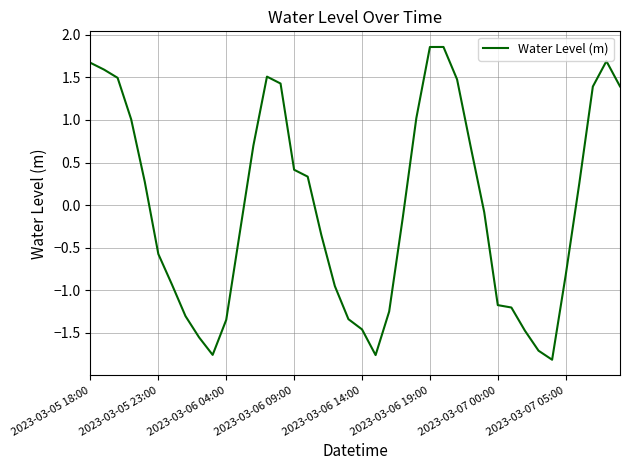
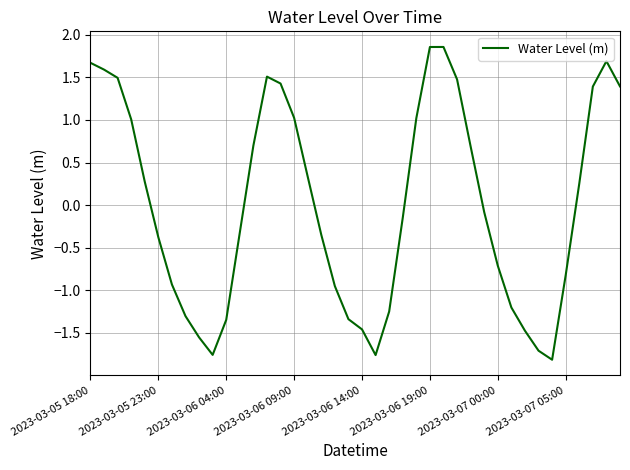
  {
    "2023-03-05 18:00": 1.7,
-   "2023-03-05 23:00": -0.6,
+   "2023-03-05 23:00": -0.4,
    "2023-03-06 04:00": -1.3,
-   "2023-03-06 09:00": 0.4,
+   "2023-03-06 09:00": 1.0,
    "2023-03-06 14:00": -1.5,
    "2023-03-06 19:00": 1.9,
-   "2023-03-07 00:00": -1.2,
+   "2023-03-07 00:00": -0.7,
    "2023-03-07 05:00": -0.8
  }
